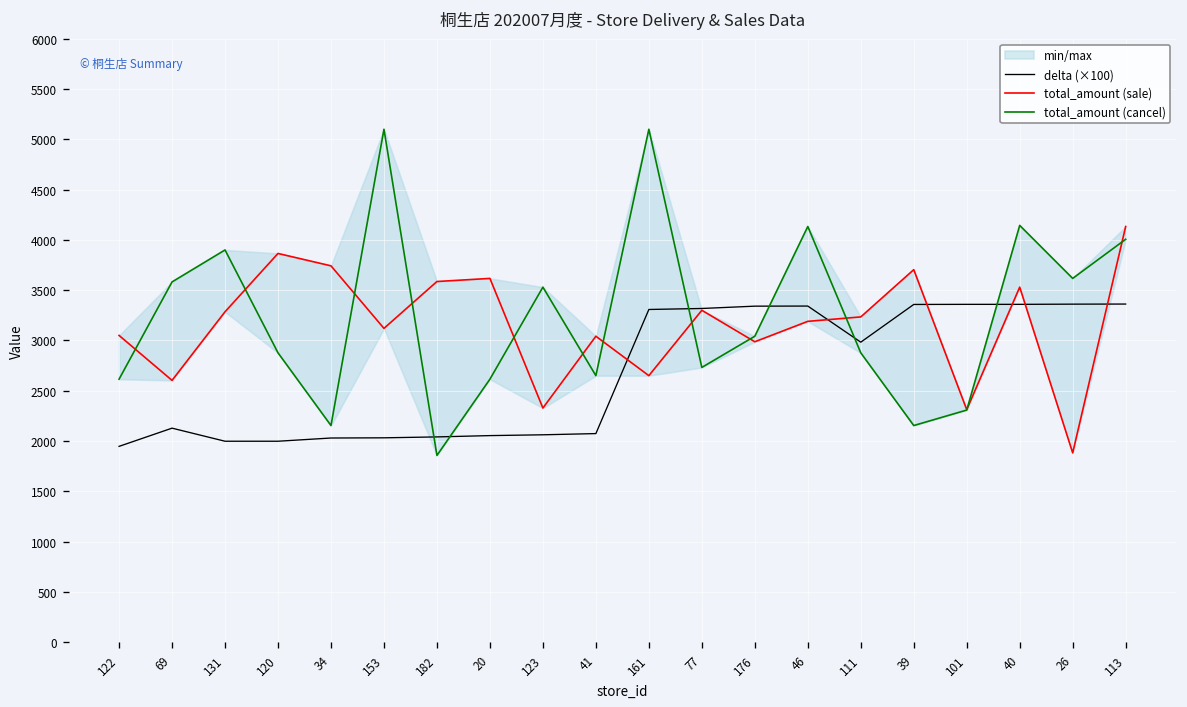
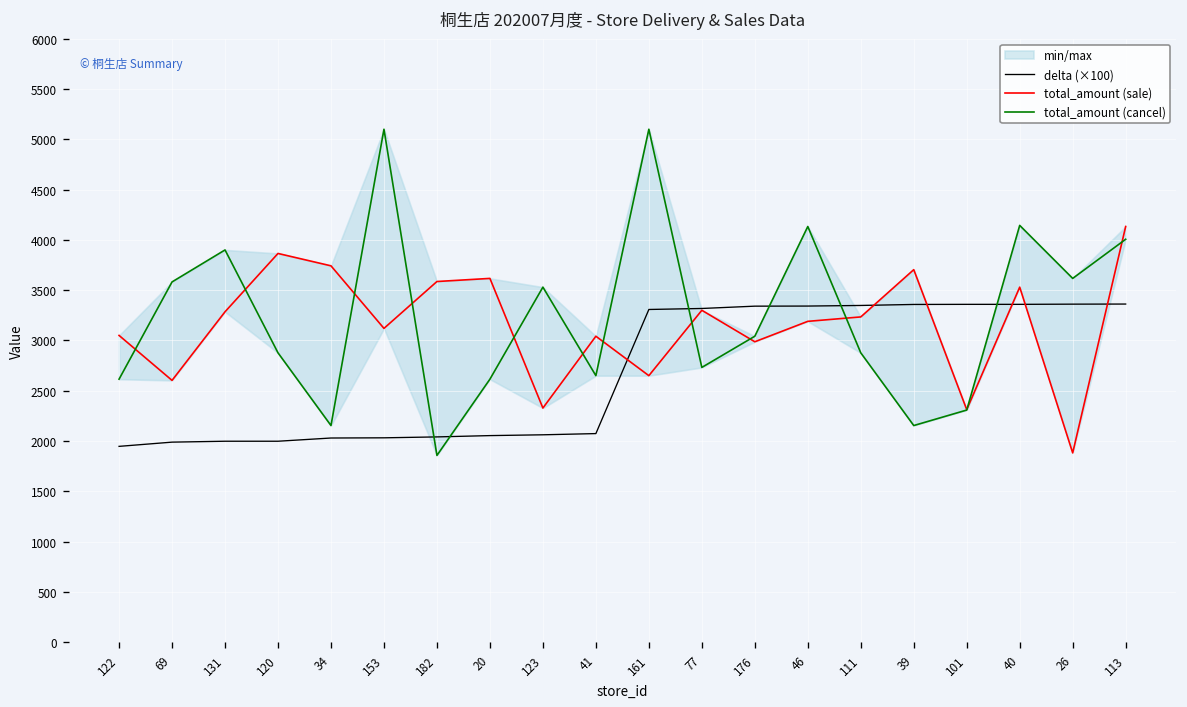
  {
    "delta (×100)": {
      "122": 1900,
-     "69": 2100,
+     "69": 2000,
      "131": 2000,
      "120": 2000,
      "34": 2000,
      "153": 2000,
      "182": 2000,
      "20": 2100,
      "123": 2100,
      "41": 2100,
      "161": 3300,
      "176": 3300,
      "46": 3300,
-     "111": 3000,
+     "111": 3300,
      "39": 3400,
      "101": 3400,
      "40": 3400,
      "26": 3400,
      "113": 3400
    },
    "total_amount (sale)": {
      "69": 2600,
      "131": 3300,
      "153": 3100,
      "123": 2300,
      "161": 2700,
      "176": 3000,
      "46": 3200,
      "40": 3500,
      "26": 1900
    },
    "total_amount (cancel)": {
      "122": 2600,
      "120": 2900,
      "34": 2200,
      "182": 1900,
      "20": 2600,
      "41": 2700,
      "77": 2700,
      "111": 2900,
      "39": 2200,
      "113": 4000
    }
  }
